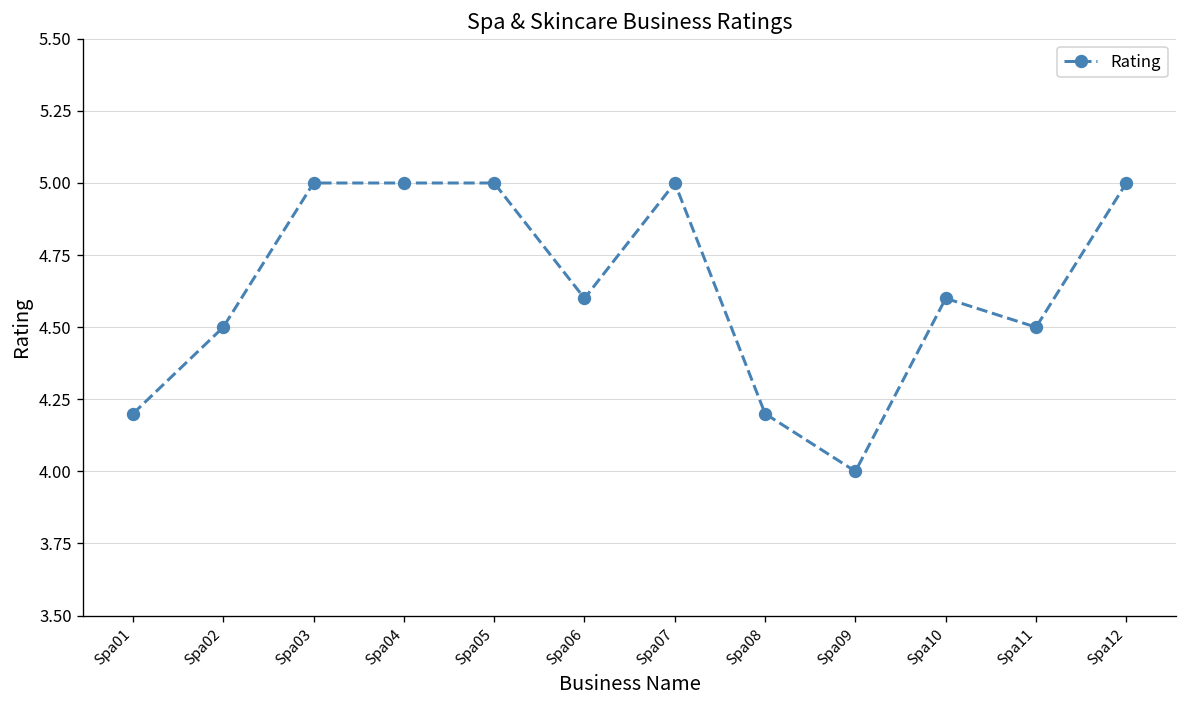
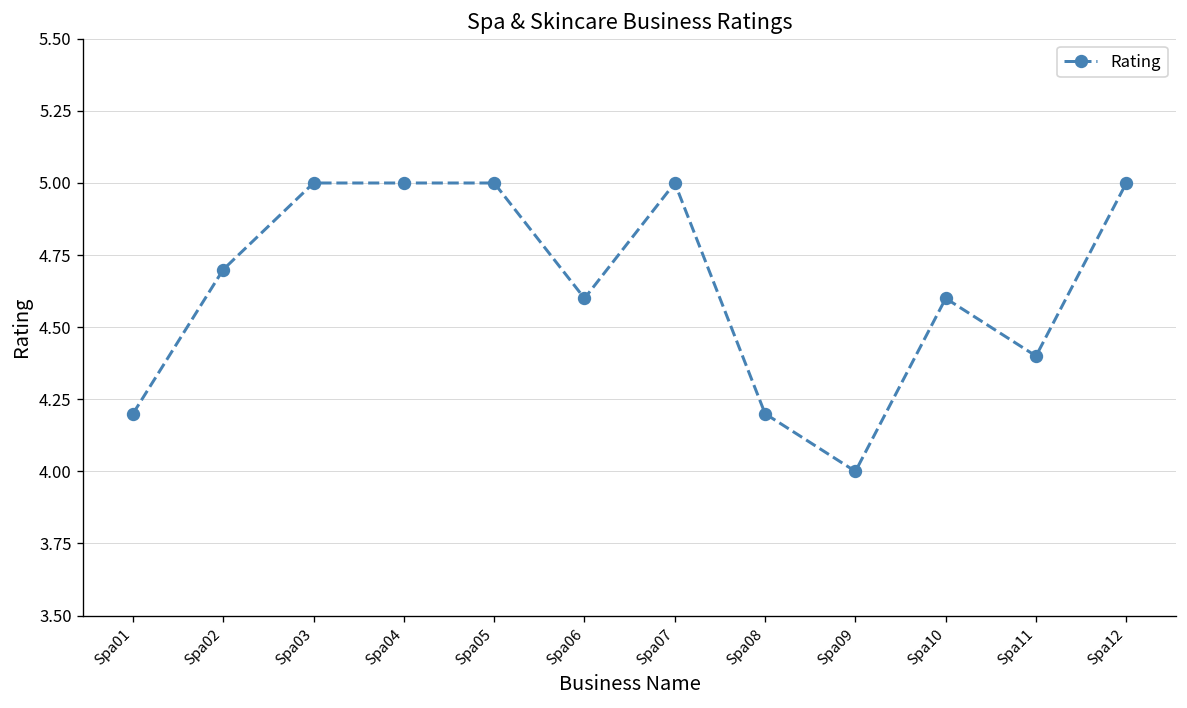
  {
    "Spa01": 4.2,
-   "Spa02": 4.5,
+   "Spa02": 4.7,
    "Spa03": 5.0,
    "Spa04": 5.0,
    "Spa05": 5.0,
    "Spa06": 4.6,
    "Spa07": 5.0,
    "Spa08": 4.2,
    "Spa09": 4.0,
    "Spa10": 4.6,
-   "Spa11": 4.5,
+   "Spa11": 4.4,
    "Spa12": 5.0
  }
